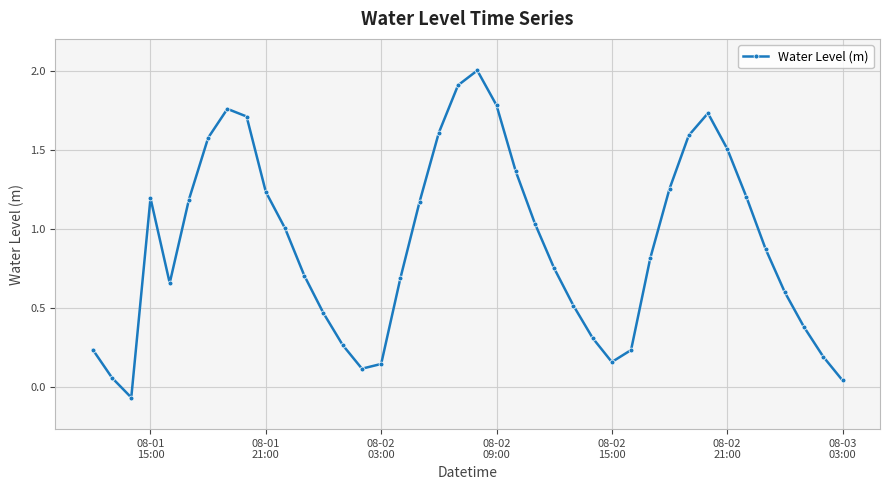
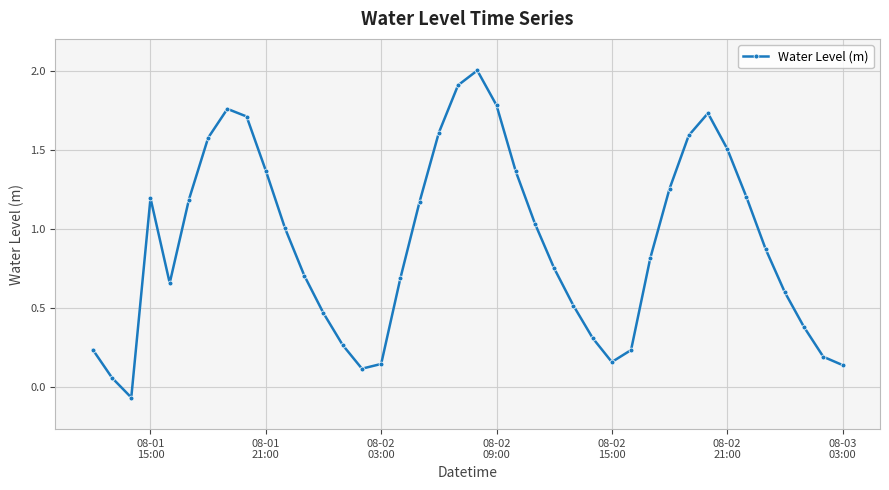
  {
    "08-01 15:00": 1.19,
-   "08-01 21:00": 1.23,
+   "08-01 21:00": 1.37,
    "08-02 03:00": 0.15,
    "08-02 09:00": 1.78,
    "08-02 15:00": 0.16,
    "08-02 21:00": 1.51,
-   "08-03 03:00": 0.04
+   "08-03 03:00": 0.14
  }
